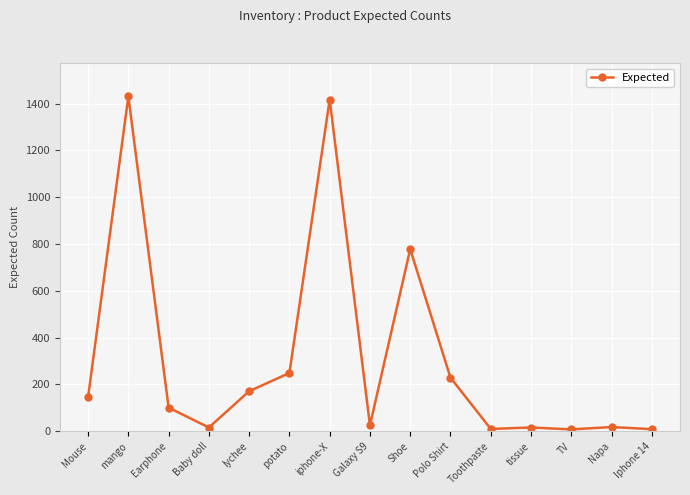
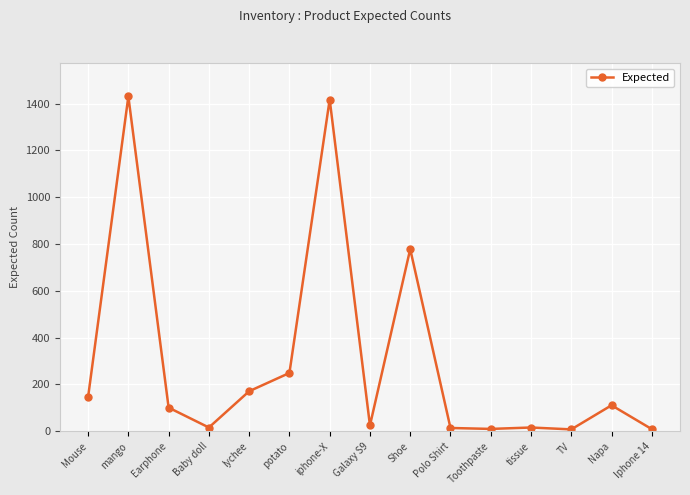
  {
    "Mouse": 150,
    "mango": 1430,
    "Earphone": 100,
    "Baby doll": 20,
    "lychee": 170,
    "potato": 250,
    "iphone-X": 1420,
    "Galaxy S9": 30,
    "Shoe": 780,
-   "Polo Shirt": 230,
+   "Polo Shirt": 10,
    "Toothpaste": 10,
    "tissue": 20,
    "TV": 10,
-   "Napa": 20,
+   "Napa": 110,
    "Iphone 14": 10
  }
